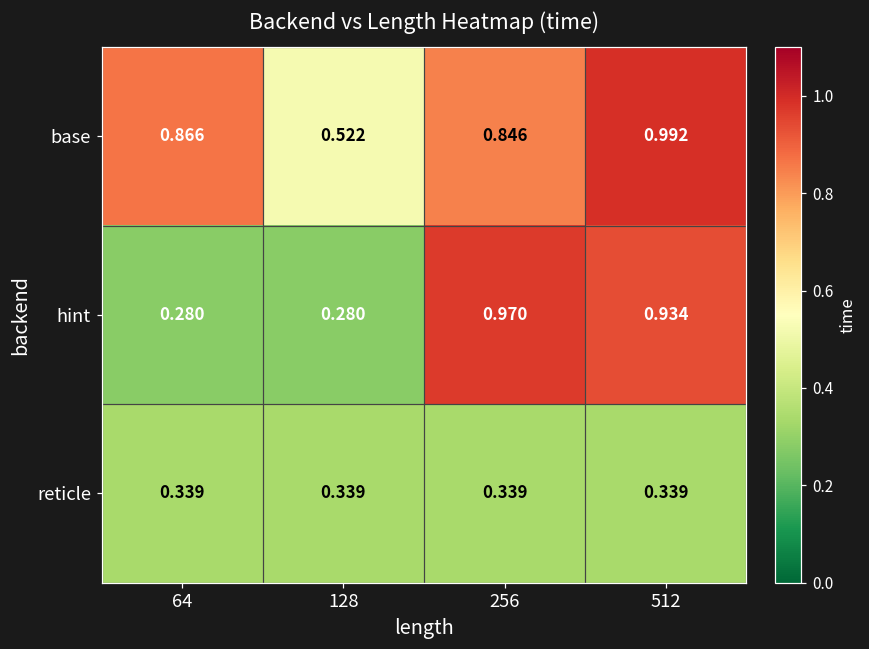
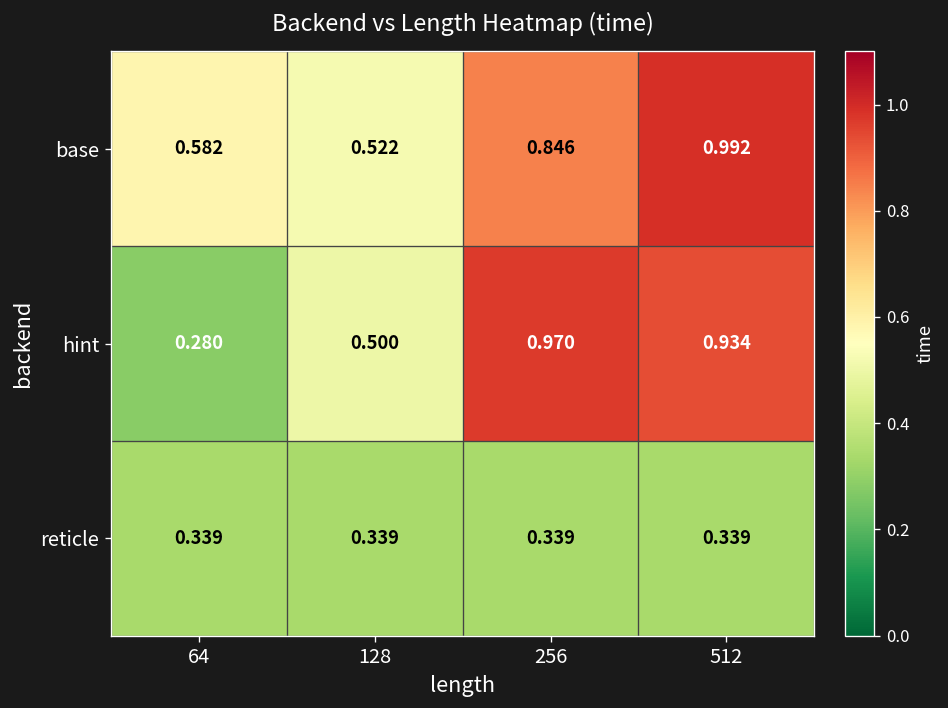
  {
    "base": {
-     "64": 0.866,
+     "64": 0.582,
      "128": 0.522,
      "256": 0.846,
      "512": 0.992
    },
    "hint": {
      "64": 0.280,
-     "128": 0.280,
+     "128": 0.500,
      "256": 0.970,
      "512": 0.934
    },
    "reticle": {
      "64": 0.339,
      "128": 0.339,
      "256": 0.339,
      "512": 0.339
    }
  }
